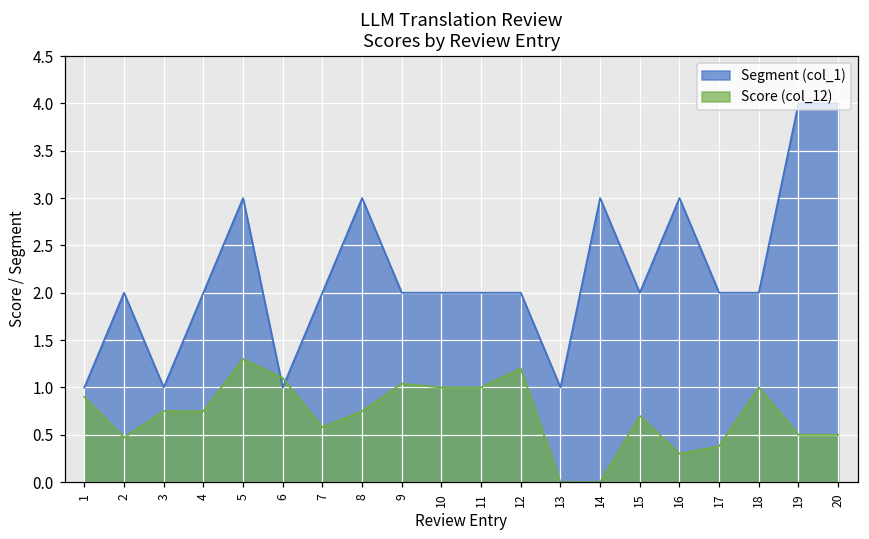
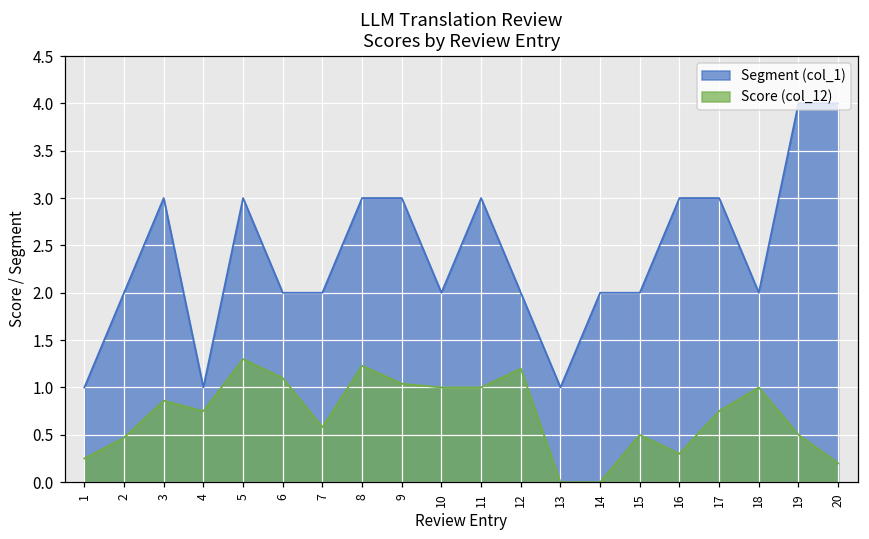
  {
    "Segment (col_1)": {
      "1": 1,
      "2": 2,
-     "3": 1,
-     "4": 2,
+     "3": 3,
+     "4": 1,
      "5": 3,
-     "6": 1,
+     "6": 2,
      "7": 2,
      "8": 3,
-     "9": 2,
+     "9": 3,
      "10": 2,
-     "11": 2,
+     "11": 3,
      "12": 2,
      "13": 1,
-     "14": 3,
+     "14": 2,
      "15": 2,
      "16": 3,
-     "17": 2,
+     "17": 3,
      "18": 2
    },
    "Score (col_12)": {
-     "1": 0.9,
+     "1": 0.3,
      "2": 0.5,
-     "3": 0.8,
+     "3": 0.9,
      "4": 0.8,
      "5": 1.3,
      "6": 1.1,
      "7": 0.6,
-     "8": 0.8,
+     "8": 1.2,
      "9": 1.0,
      "10": 1.0,
      "11": 1.0,
      "12": 1.2,
      "13": 0.0,
      "14": 0.0,
-     "15": 0.7,
+     "15": 0.5,
      "16": 0.3,
-     "17": 0.4,
+     "17": 0.8,
      "18": 1.0,
      "19": 0.5,
-     "20": 0.5
+     "20": 0.2
    }
  }
